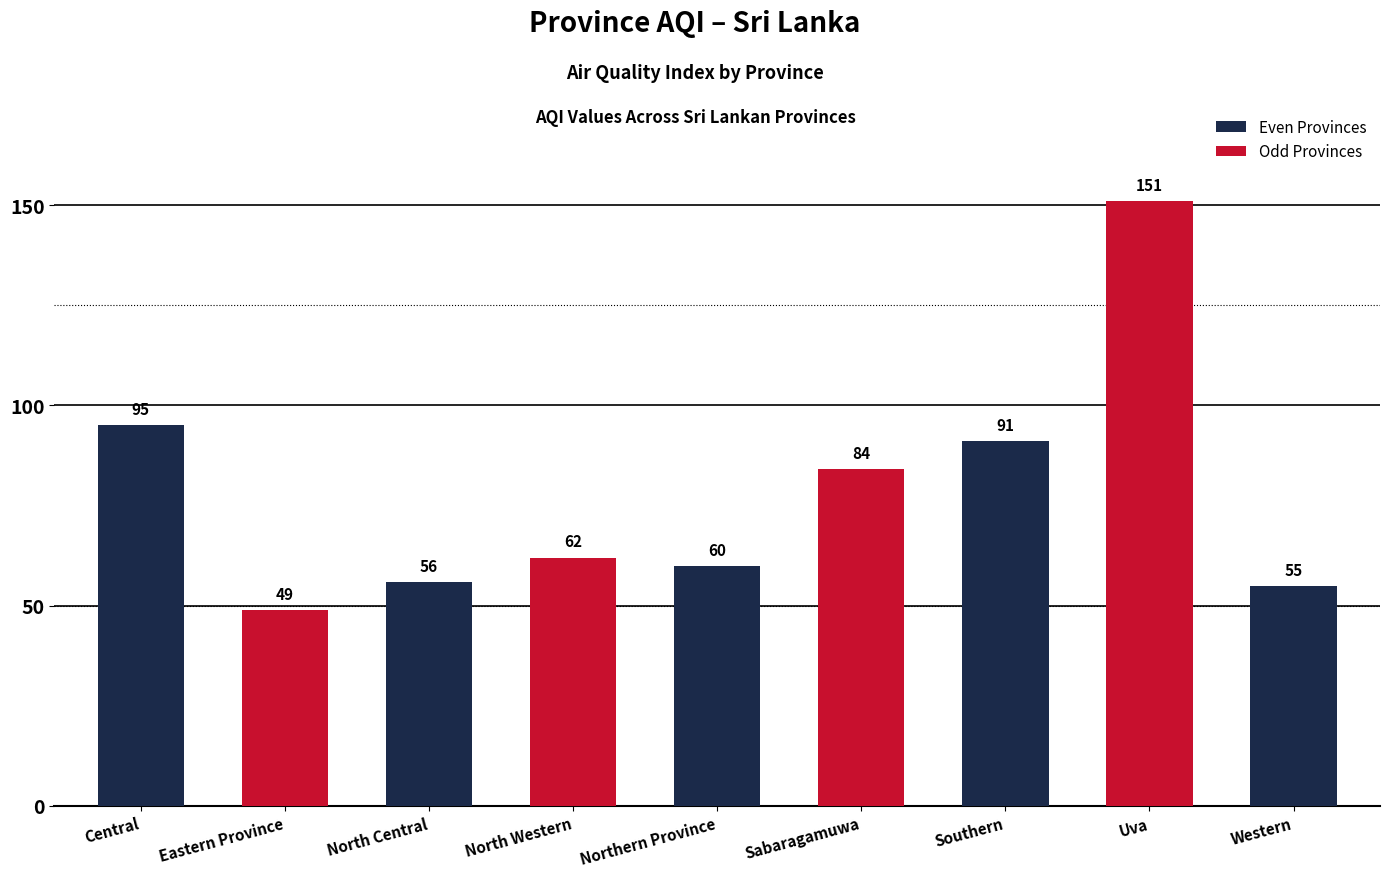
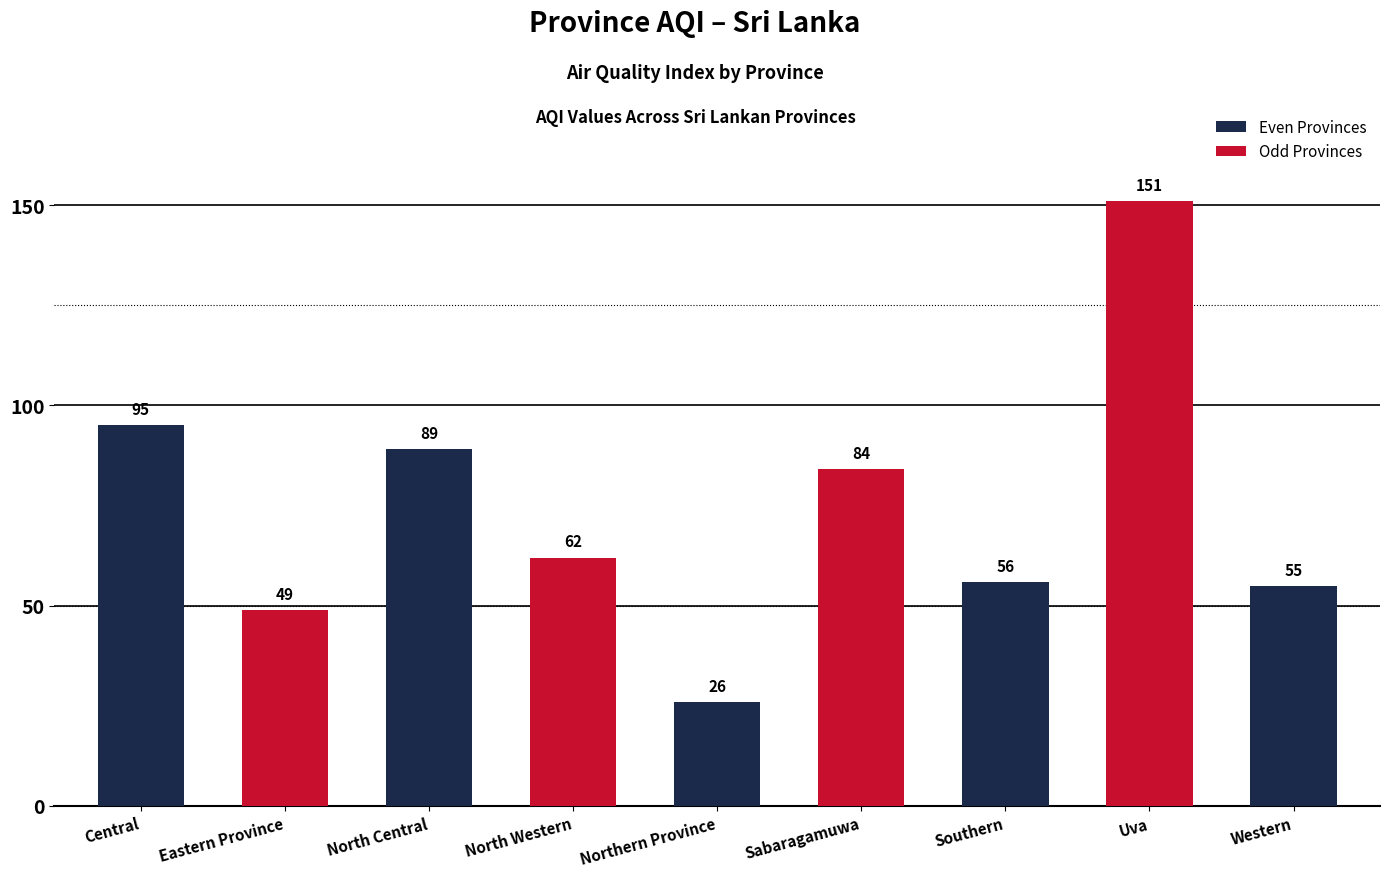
  {
    "Central": 95,
    "Eastern Province": 49,
-   "North Central": 56,
+   "North Central": 89,
    "North Western": 62,
-   "Northern Province": 60,
+   "Northern Province": 26,
    "Sabaragamuwa": 84,
-   "Southern": 91,
+   "Southern": 56,
    "Uva": 151,
    "Western": 55
  }
